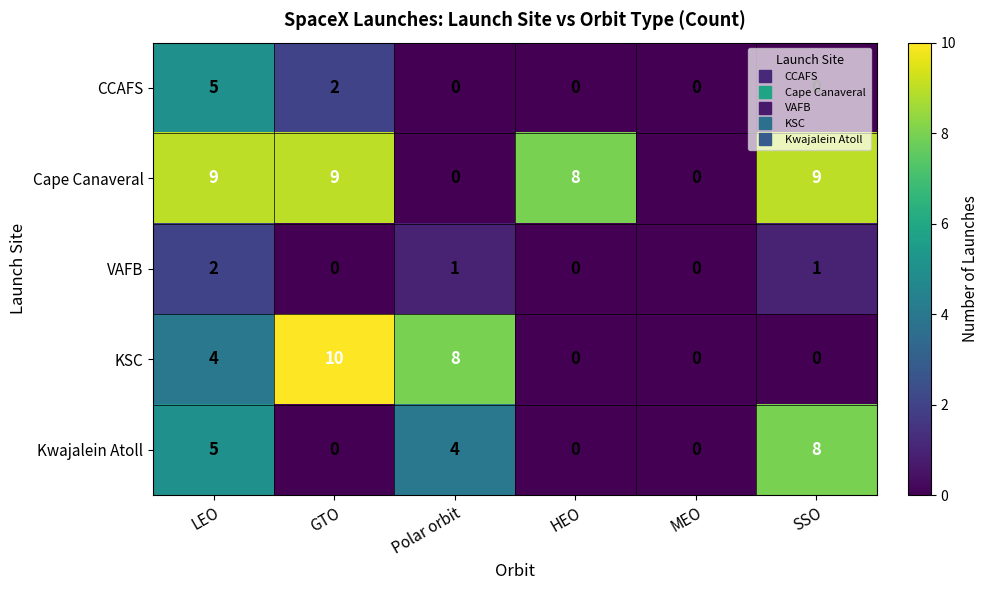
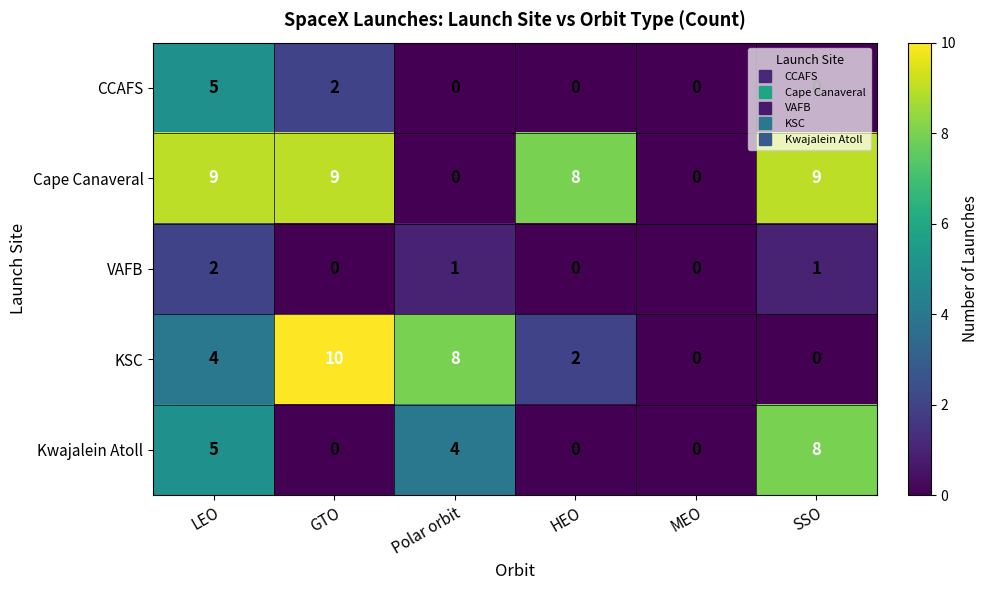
  {
    "CCAFS": {
      "LEO": 5,
      "GTO": 2,
      "Polar orbit": 0,
      "HEO": 0,
      "MEO": 0
    },
    "Cape Canaveral": {
      "LEO": 9,
      "GTO": 9,
      "Polar orbit": 0,
      "HEO": 8,
      "MEO": 0,
      "SSO": 9
    },
    "VAFB": {
      "LEO": 2,
      "GTO": 0,
      "Polar orbit": 1,
      "HEO": 0,
      "MEO": 0,
      "SSO": 1
    },
    "KSC": {
      "LEO": 4,
      "GTO": 10,
      "Polar orbit": 8,
-     "HEO": 0,
+     "HEO": 2,
      "MEO": 0,
      "SSO": 0
    },
    "Kwajalein Atoll": {
      "LEO": 5,
      "GTO": 0,
      "Polar orbit": 4,
      "HEO": 0,
      "MEO": 0,
      "SSO": 8
    }
  }
